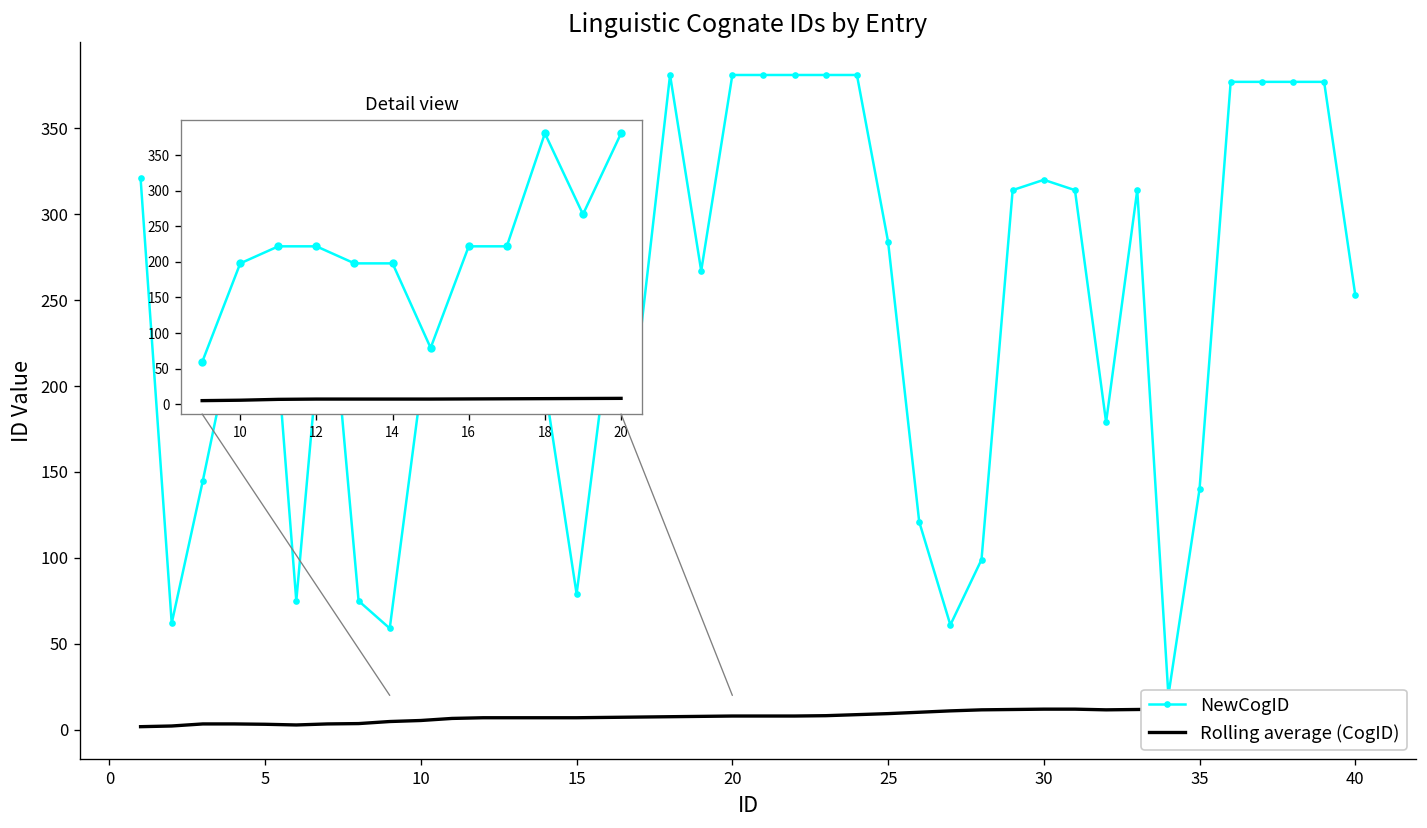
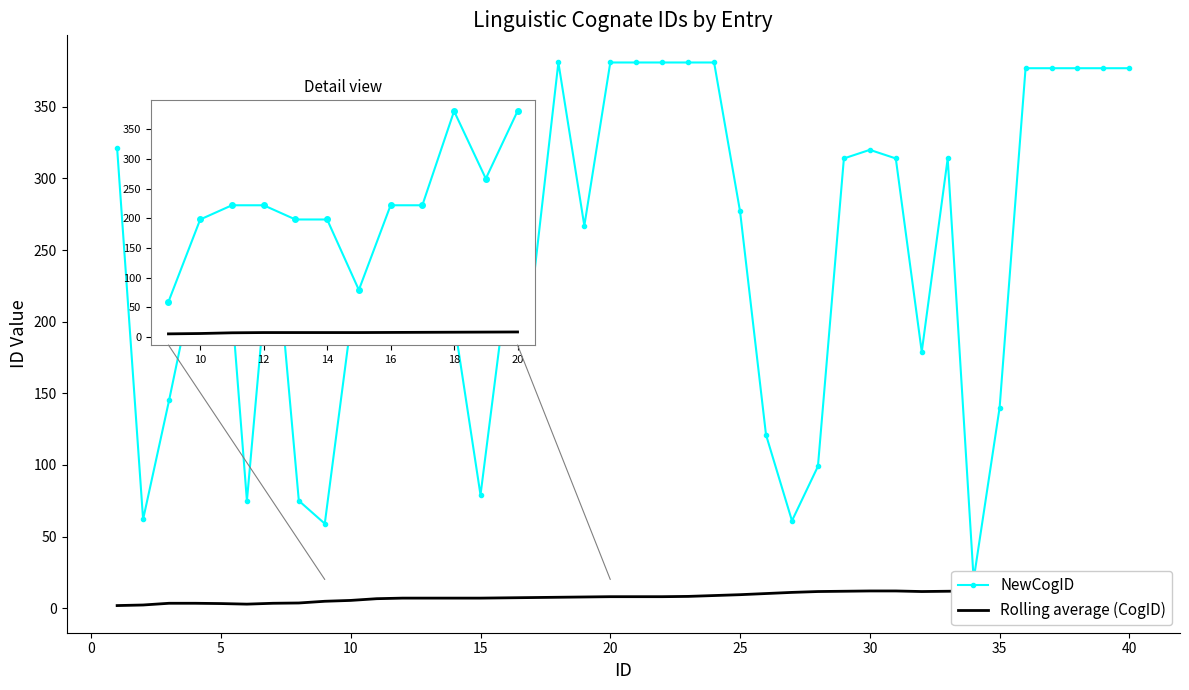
  {
    "Linguistic Cognate IDs by Entry": {
      "NewCogID": {
        "5": 308,
        "10": 198,
        "15": 79,
        "20": 381,
-       "25": 284,
+       "25": 277,
        "30": 320,
        "35": 140,
-       "40": 253
+       "40": 377
      },
      "Rolling average (CogID)": {
        "5": 3,
        "10": 5,
        "15": 7,
        "20": 8,
        "25": 9,
        "30": 12
      }
    }
  }
